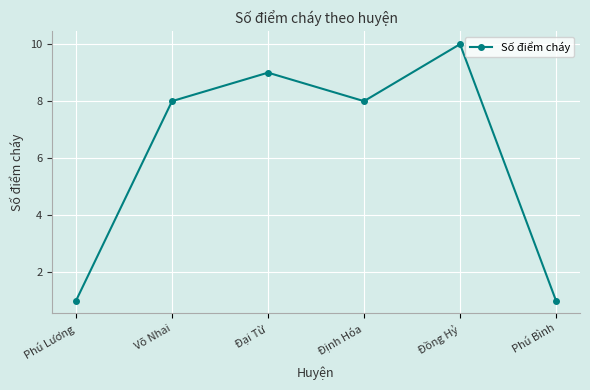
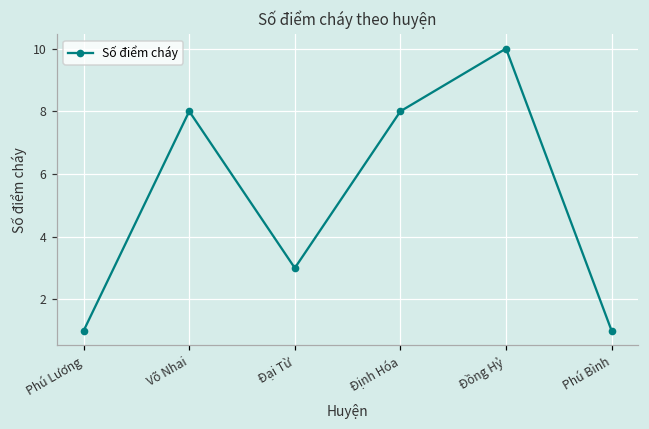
  {
    "Phú Lương": 1,
    "Võ Nhai": 8,
-   "Đại Từ": 9,
+   "Đại Từ": 3,
    "Định Hóa": 8,
    "Đồng Hỷ": 10,
    "Phú Bình": 1
  }
